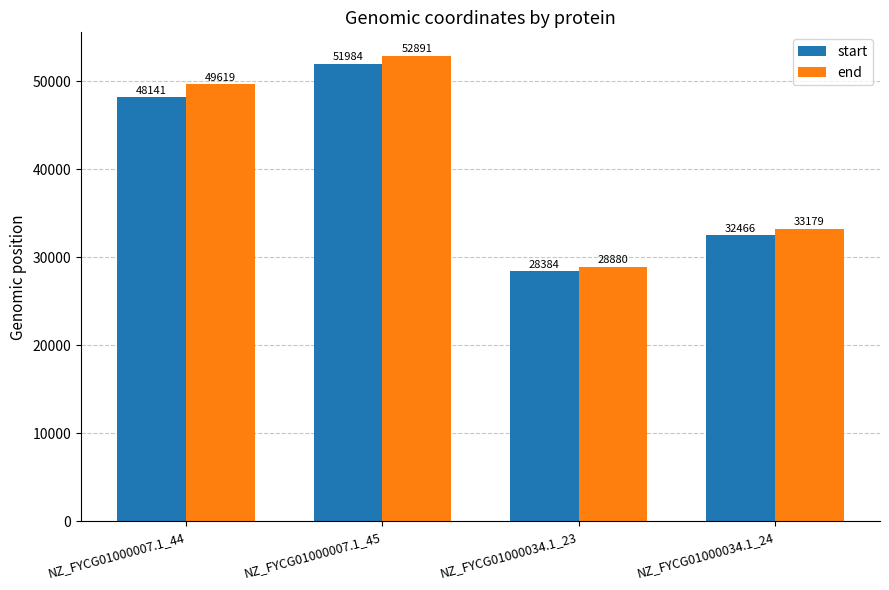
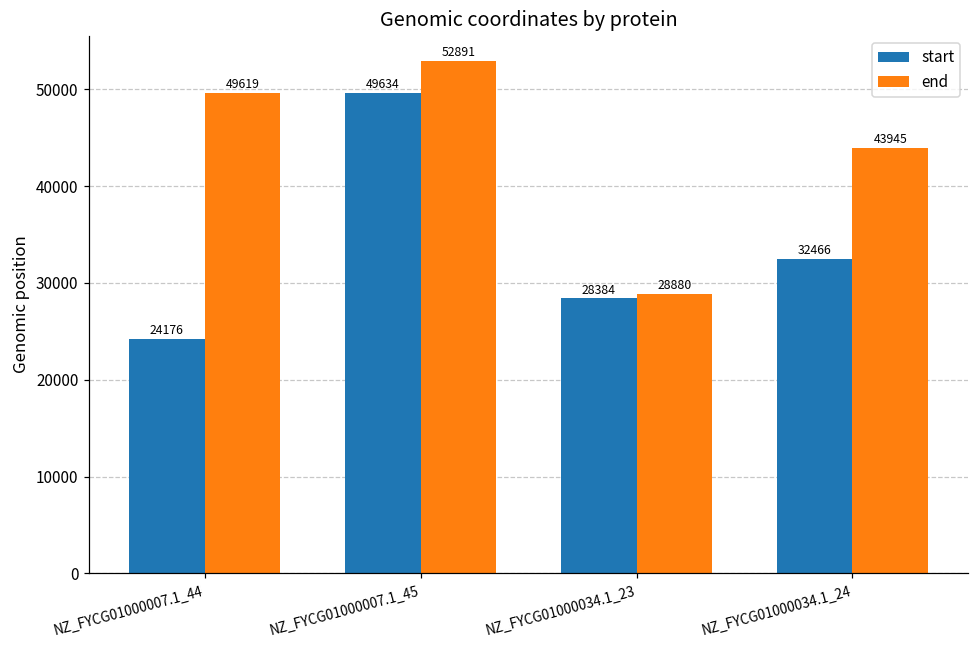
  {
    "start": {
-     "NZ_FYCG01000007.1_44": 48141,
-     "NZ_FYCG01000007.1_45": 51984,
+     "NZ_FYCG01000007.1_44": 24176,
+     "NZ_FYCG01000007.1_45": 49634,
      "NZ_FYCG01000034.1_23": 28384,
      "NZ_FYCG01000034.1_24": 32466
    },
    "end": {
      "NZ_FYCG01000007.1_44": 49619,
      "NZ_FYCG01000007.1_45": 52891,
      "NZ_FYCG01000034.1_23": 28880,
-     "NZ_FYCG01000034.1_24": 33179
+     "NZ_FYCG01000034.1_24": 43945
    }
  }
